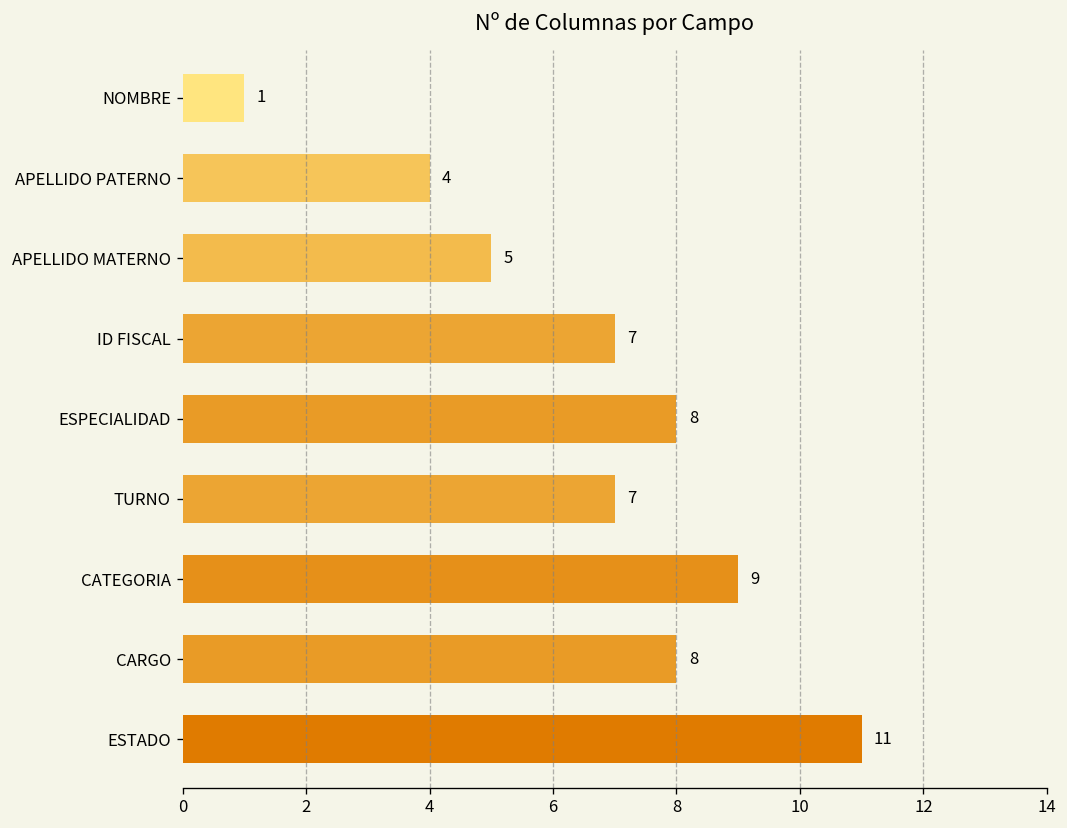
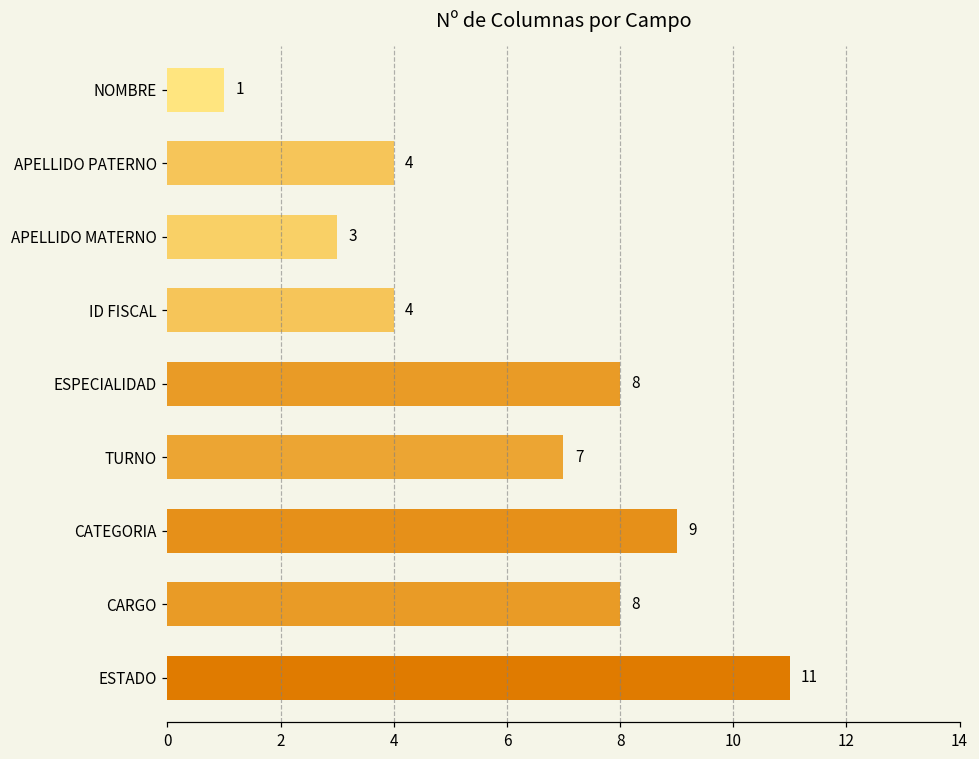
  {
    "NOMBRE": 1,
    "APELLIDO PATERNO": 4,
-   "APELLIDO MATERNO": 5,
-   "ID FISCAL": 7,
+   "APELLIDO MATERNO": 3,
+   "ID FISCAL": 4,
    "ESPECIALIDAD": 8,
    "TURNO": 7,
    "CATEGORIA": 9,
    "CARGO": 8,
    "ESTADO": 11
  }
